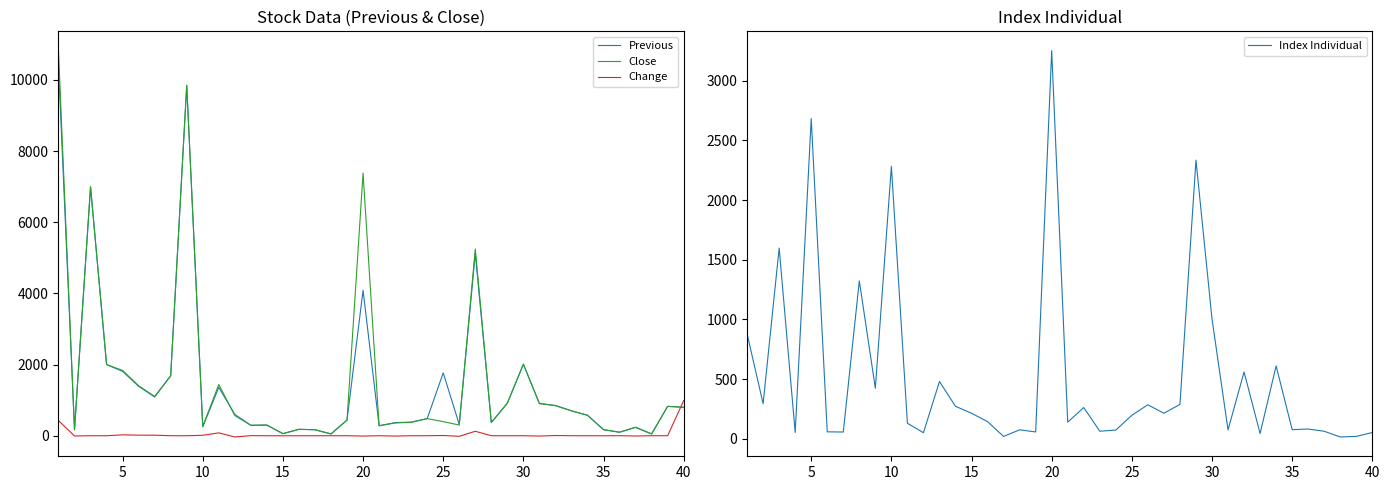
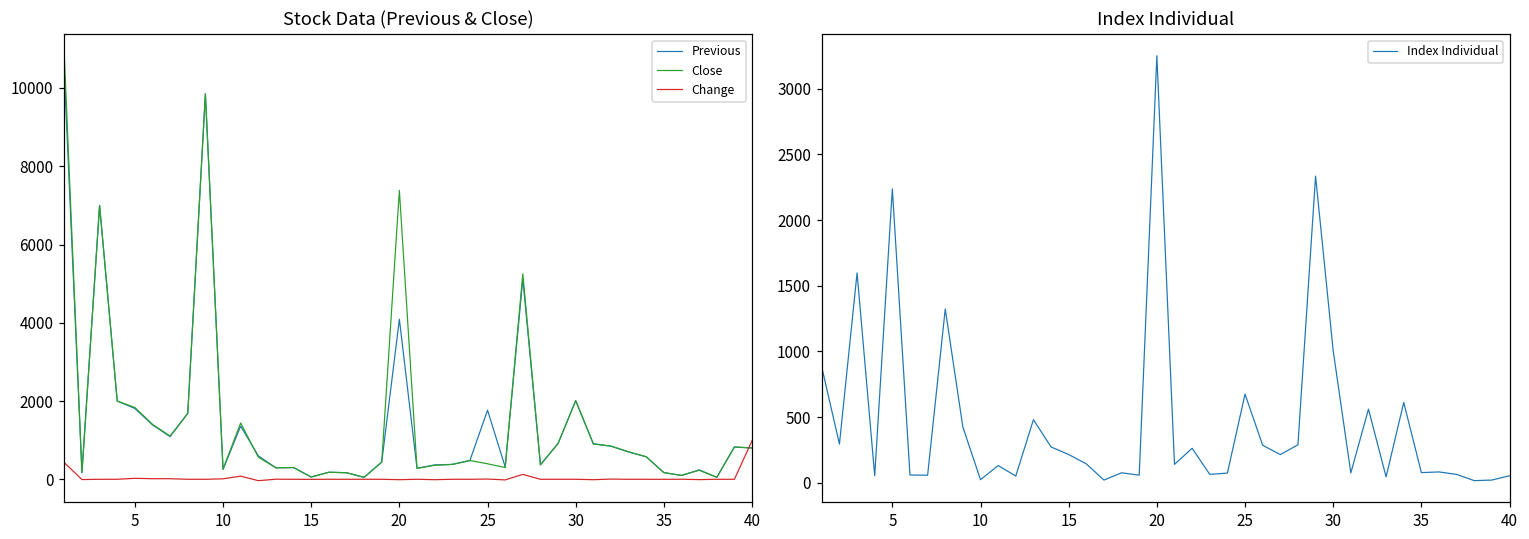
  {
    "Stock Data (Previous & Close)": {
      "Previous": {
        "20": 4100,
        "25": 1800
      },
      "Close": {
        "20": 7400,
        "25": 400
      },
      "Change": {
        "5": 0,
        "10": 0,
        "20": 0,
        "25": 0,
        "30": 0,
        "35": 0,
        "40": 1000
      }
    },
    "Index Individual": {
-     "5": 2680,
-     "10": 2280,
+     "5": 2240,
+     "10": 20,
      "15": 210,
      "20": 3250,
-     "25": 200,
+     "25": 670,
      "30": 1010,
      "35": 80,
      "40": 50
    }
  }
